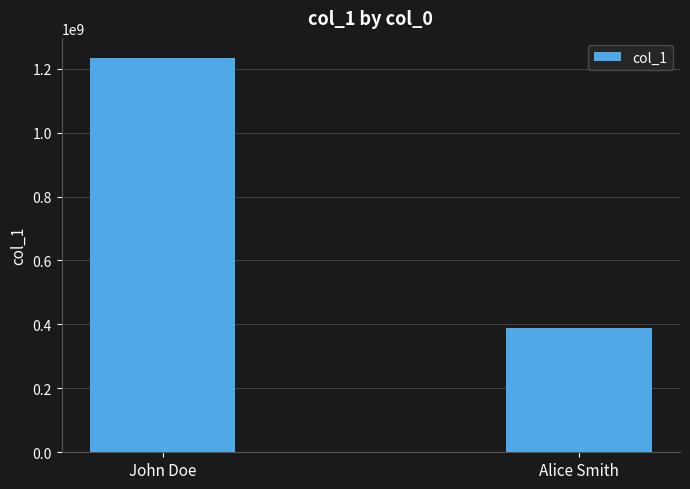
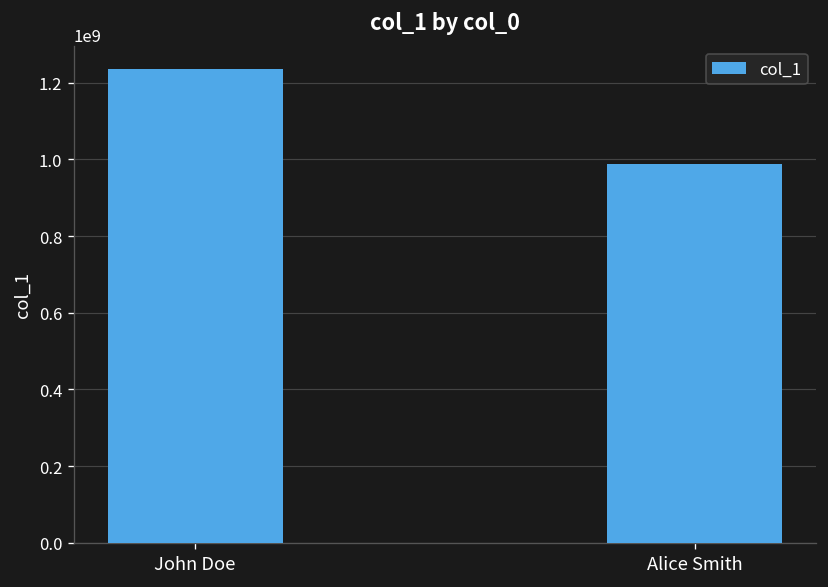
  {
    "John Doe": 1230000000,
-   "Alice Smith": 390000000
+   "Alice Smith": 990000000
  }
